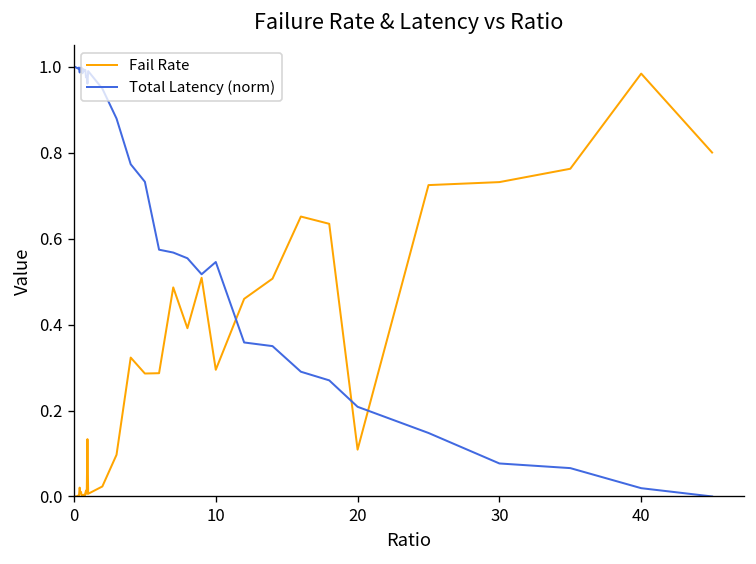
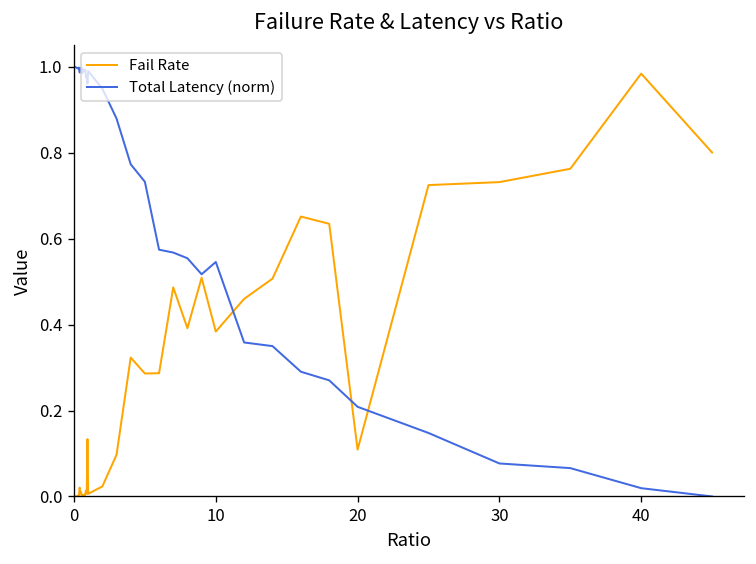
  {
    "Fail Rate": {
      "0": 0.00,
-     "10": 0.29,
+     "10": 0.38,
      "20": 0.11,
      "30": 0.73,
      "40": 0.98
    },
    "Total Latency (norm)": {
      "0": 1.00,
      "10": 0.55,
      "20": 0.21,
      "30": 0.08,
      "40": 0.02
    }
  }
